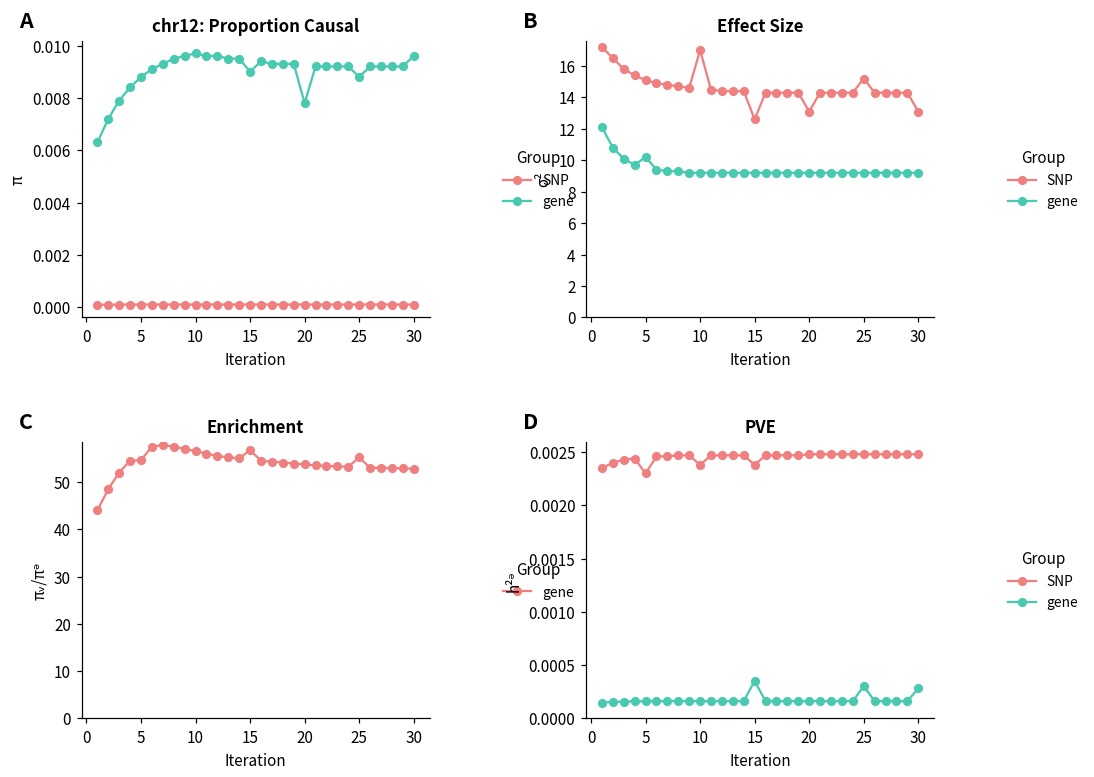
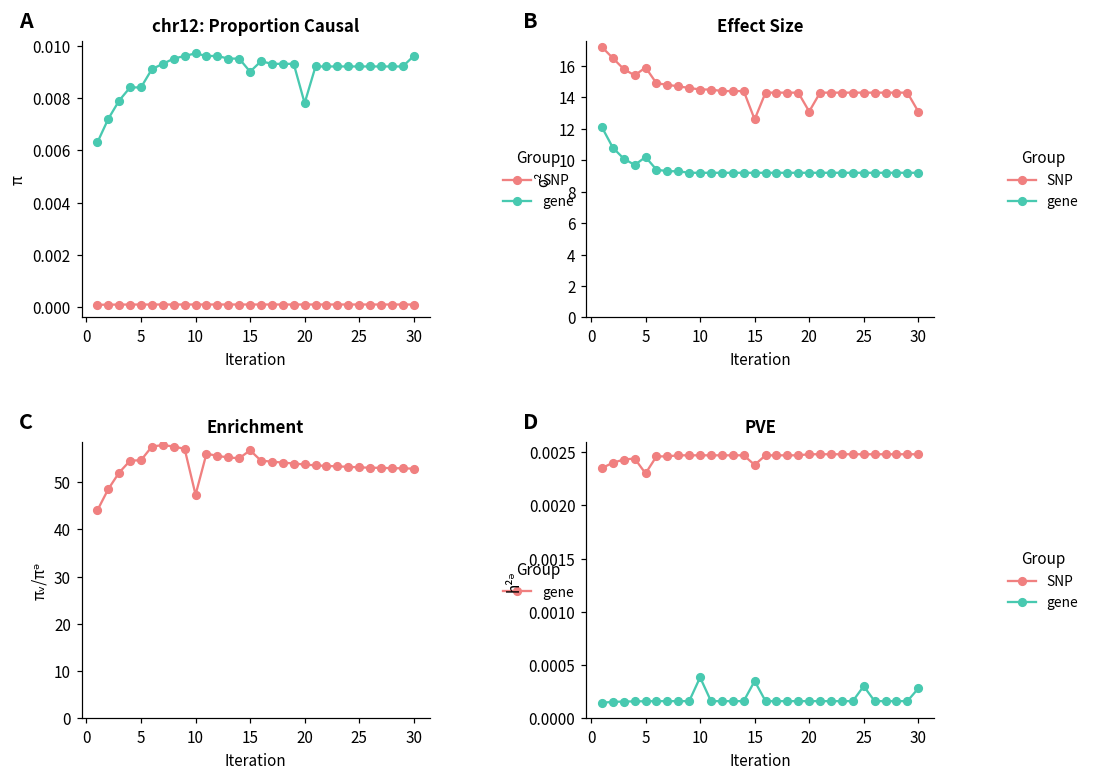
  {
    "chr12: Proportion Causal": {
      "SNP": {
        "5": 0.0001,
        "10": 0.0001,
        "15": 0.0001,
        "20": 0.0001,
        "25": 0.0001,
        "30": 0.0001
      },
      "gene": {
-       "5": 0.0088,
+       "5": 0.0084,
        "10": 0.0097,
        "15": 0.0090,
        "20": 0.0078,
-       "25": 0.0088,
+       "25": 0.0092,
        "30": 0.0096
      }
    },
    "Effect Size": {
      "SNP": {
-       "5": 15.1,
-       "10": 17.0,
+       "5": 15.9,
+       "10": 14.5,
        "15": 12.6,
        "20": 13.1,
-       "25": 15.2,
+       "25": 14.3,
        "30": 13.1
      },
      "gene": {
        "5": 10.2,
        "10": 9.2,
        "15": 9.2,
        "20": 9.2,
        "25": 9.2,
        "30": 9.2
      }
    },
    "Enrichment": {
      "5": 55,
-     "10": 57,
+     "10": 47,
      "15": 57,
      "20": 54,
-     "25": 55,
+     "25": 53,
      "30": 53
    },
    "PVE": {
      "SNP": {
        "5": 0.0023,
-       "10": 0.0024,
+       "10": 0.0025,
        "15": 0.0024,
        "20": 0.0025,
        "25": 0.0025,
        "30": 0.0025
      },
      "gene": {
        "5": 0.0002,
-       "10": 0.0002,
+       "10": 0.0004,
        "15": 0.0004,
        "20": 0.0002,
        "25": 0.0003,
        "30": 0.0003
      }
    }
  }
